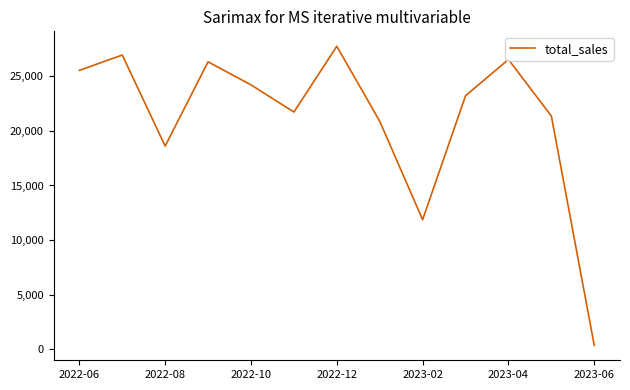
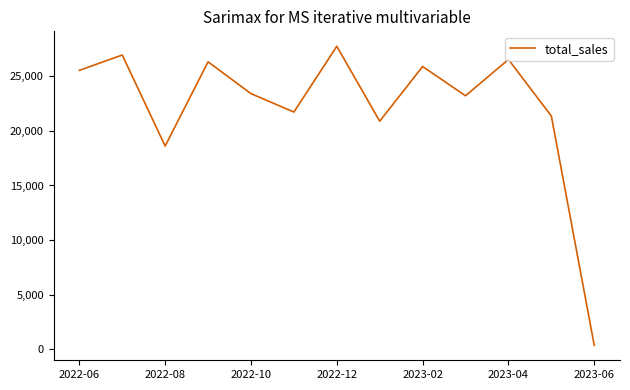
  {
    "2022-06": "25,500",
    "2022-08": "18,600",
-   "2022-10": "24,200",
+   "2022-10": "23,400",
    "2022-12": "27,700",
-   "2023-02": "11,900",
+   "2023-02": "25,900",
    "2023-06": "400"
  }
